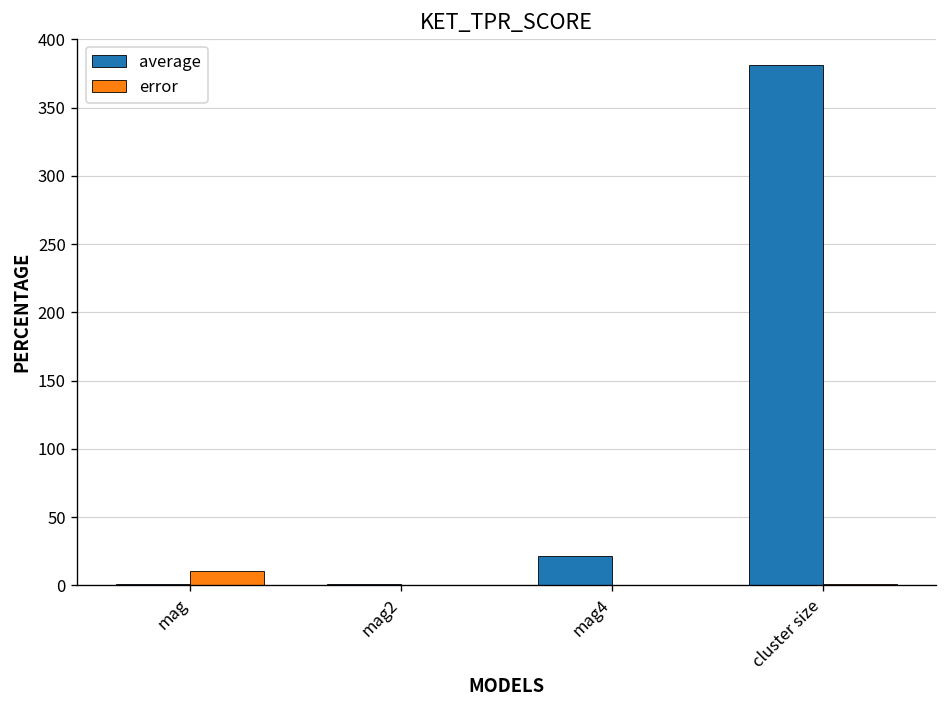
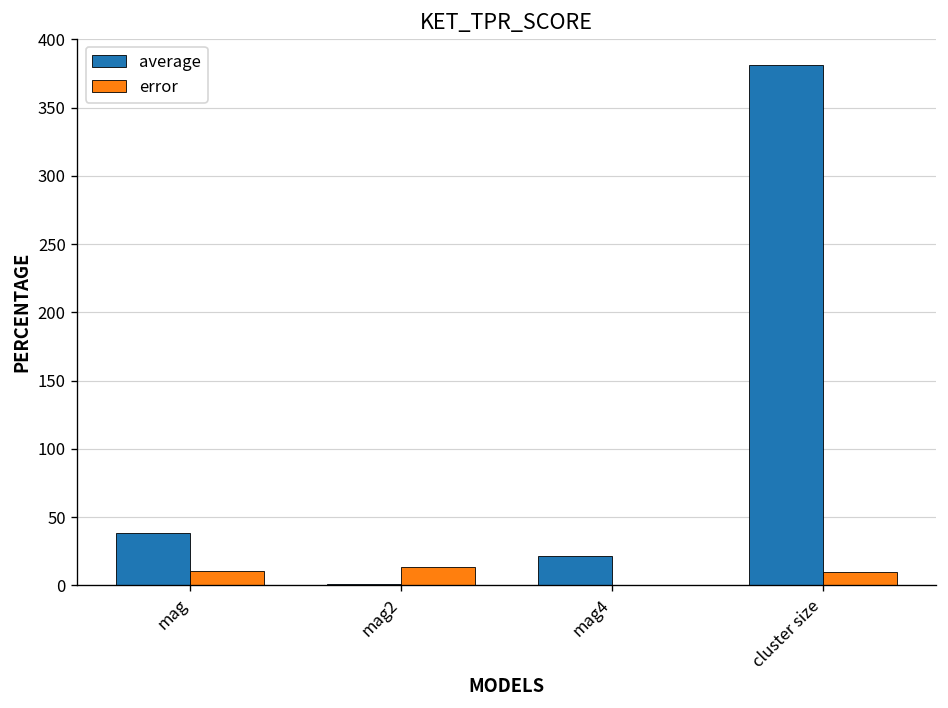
  {
    "average": {
-     "mag": 1,
+     "mag": 38,
      "mag4": 22,
      "cluster size": 381
    },
    "error": {
      "mag": 11,
-     "mag2": 0,
-     "cluster size": 1
+     "mag2": 13,
+     "cluster size": 10
    }
  }
